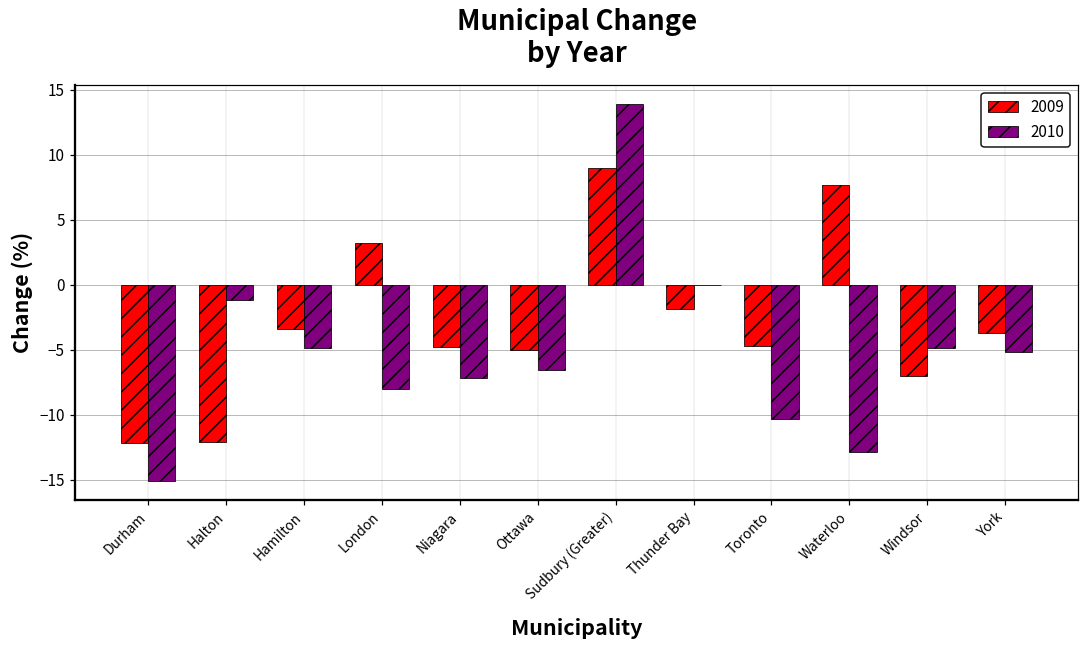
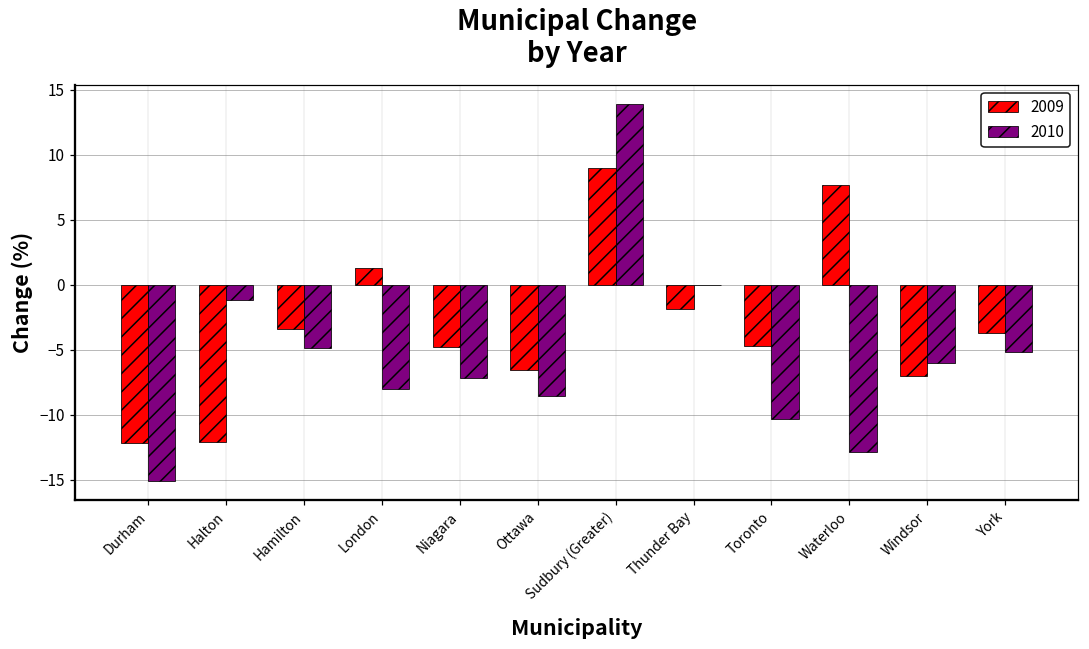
  {
    "2009": {
      "Durham": -12.2,
      "Halton": -12.1,
      "Hamilton": -3.4,
-     "London": 3.2,
+     "London": 1.3,
      "Niagara": -4.8,
-     "Ottawa": -5.0,
+     "Ottawa": -6.6,
      "Sudbury (Greater)": 9.0,
      "Thunder Bay": -1.9,
      "Toronto": -4.7,
      "Waterloo": 7.7,
      "Windsor": -7.0,
      "York": -3.7
    },
    "2010": {
      "Durham": -15.1,
      "Halton": -1.2,
      "Hamilton": -4.9,
      "London": -8.0,
      "Niagara": -7.2,
-     "Ottawa": -6.6,
+     "Ottawa": -8.6,
      "Sudbury (Greater)": 13.9,
      "Thunder Bay": 0.0,
      "Toronto": -10.3,
      "Waterloo": -12.9,
-     "Windsor": -4.9,
+     "Windsor": -6.0,
      "York": -5.2
    }
  }
